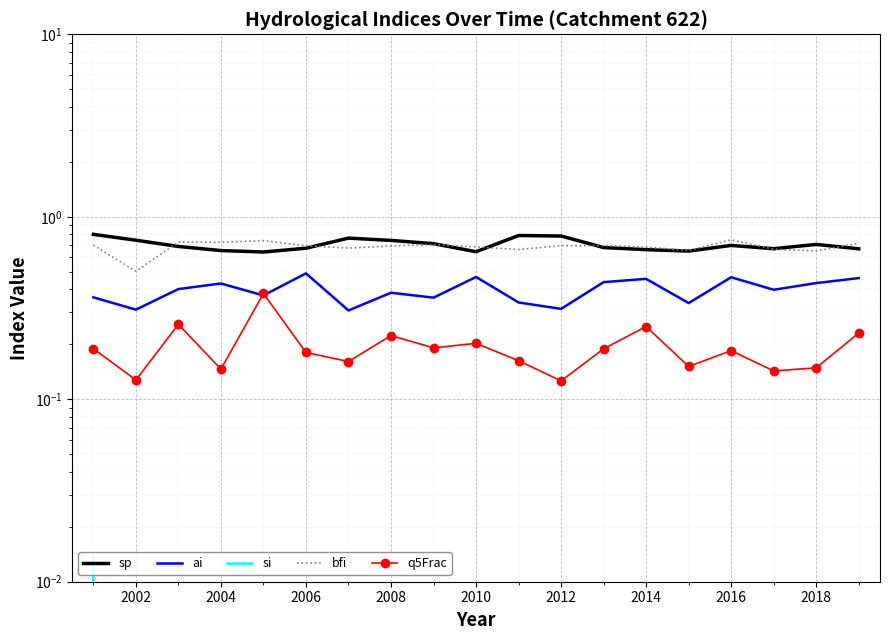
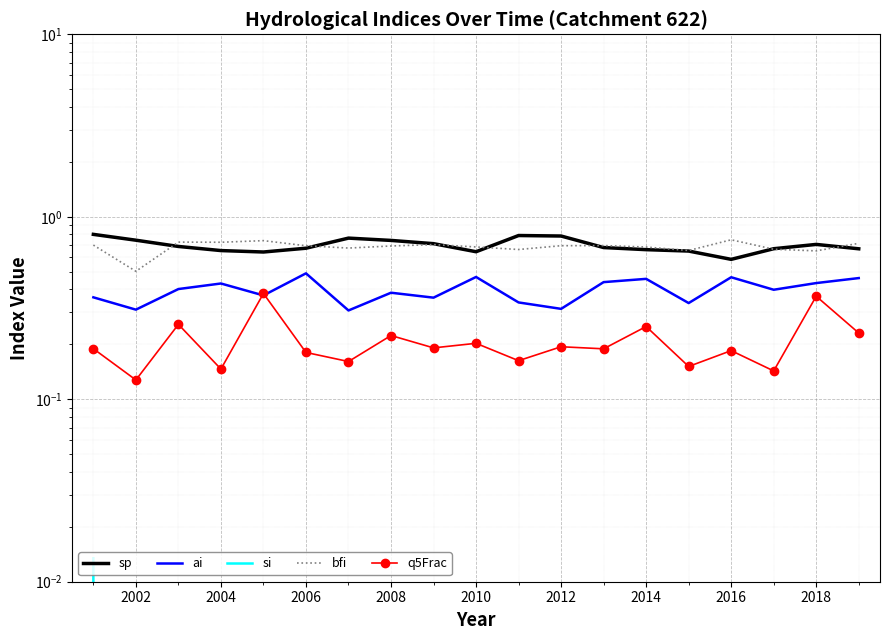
  {
    "sp": {
      "2002": 0.74,
      "2004": 0.65,
      "2008": 0.74,
      "2010": 0.64,
      "2012": 0.78,
      "2014": 0.66,
-     "2016": 0.70,
+     "2016": 0.58,
      "2018": 0.71
    },
    "ai": {
      "2002": 0.31,
      "2004": 0.43,
      "2006": 0.49,
      "2008": 0.38,
      "2010": 0.47,
      "2012": 0.31,
      "2014": 0.46,
      "2016": 0.47,
      "2018": 0.43
    },
    "bfi": {
      "2002": 0.50,
      "2004": 0.72,
      "2008": 0.69,
      "2010": 0.68,
      "2012": 0.69,
      "2014": 0.68,
      "2016": 0.75,
      "2018": 0.65
    },
    "q5Frac": {
      "2002": 0.13,
      "2004": 0.15,
      "2006": 0.18,
      "2008": 0.22,
      "2010": 0.20,
-     "2012": 0.13,
+     "2012": 0.19,
      "2014": 0.25,
      "2016": 0.18,
-     "2018": 0.15
+     "2018": 0.37
    }
  }
